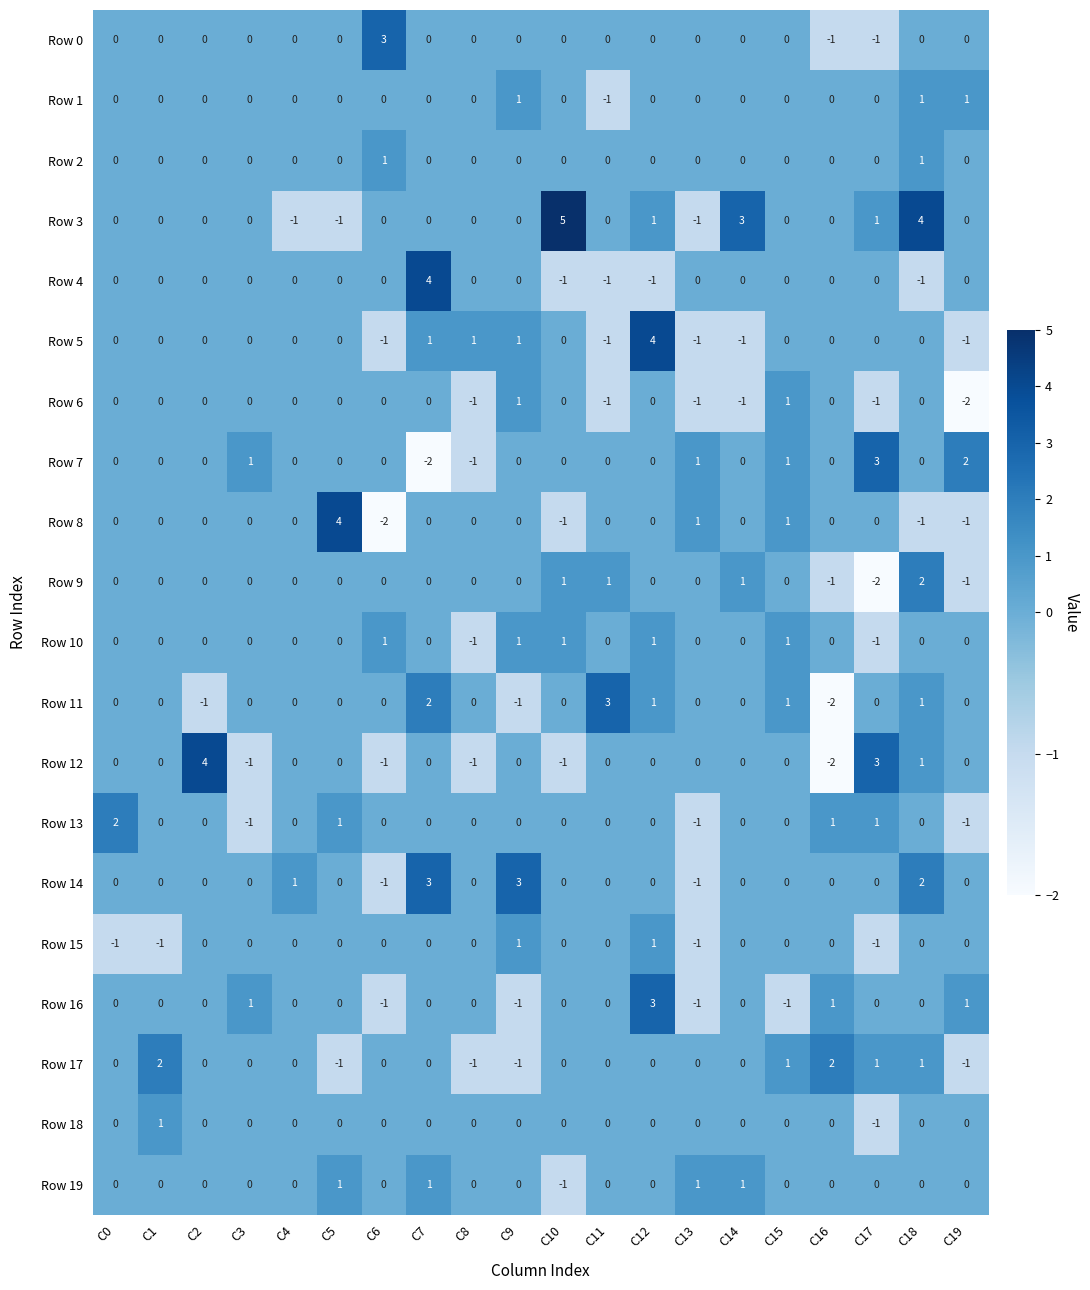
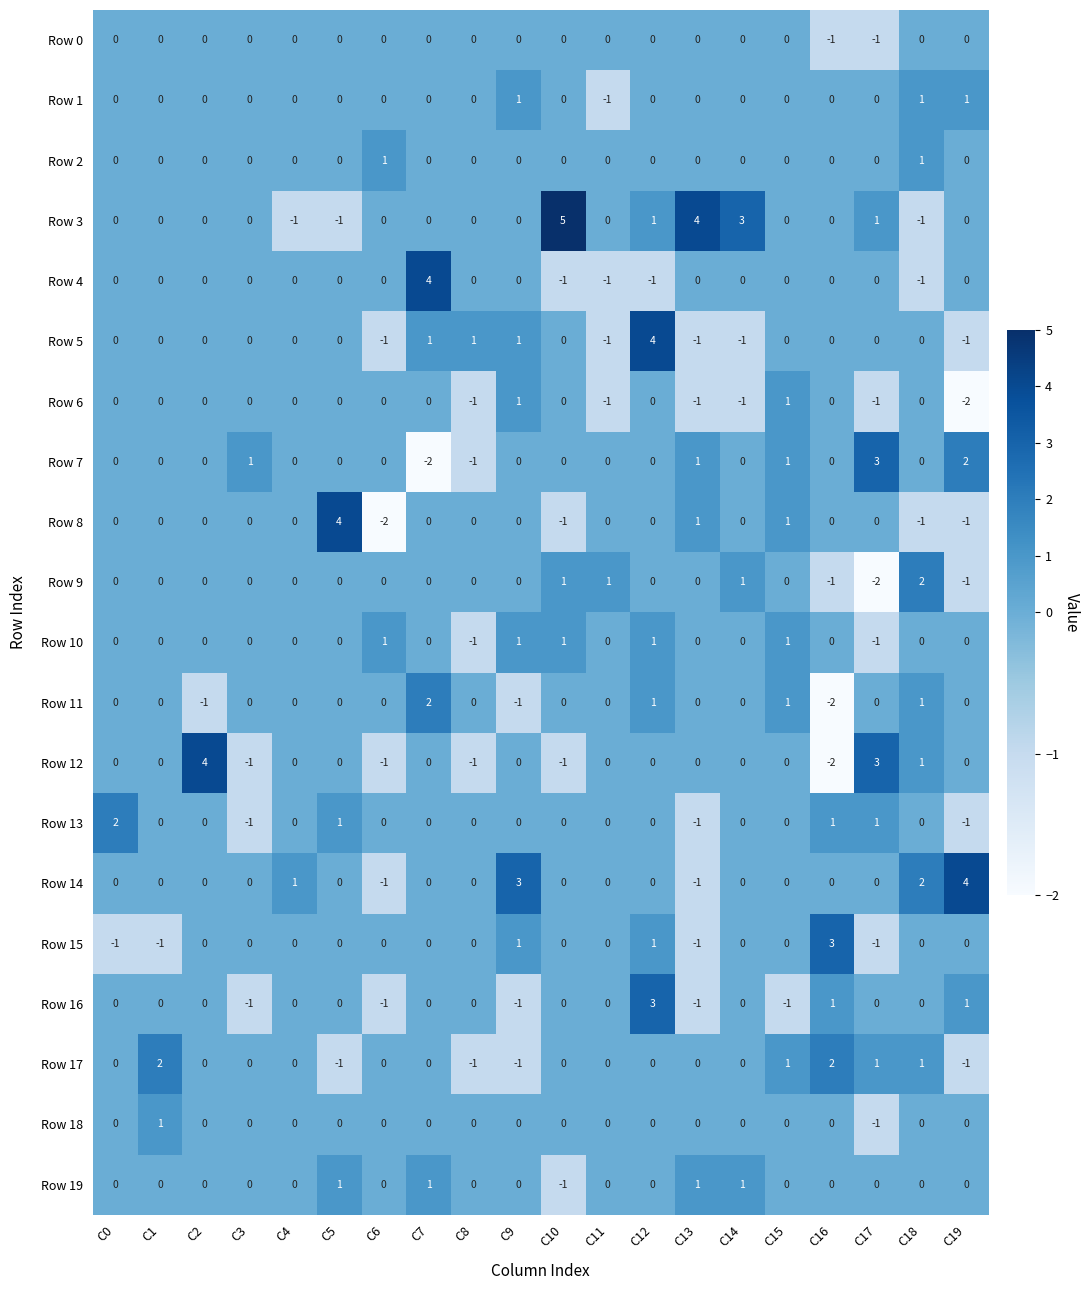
  {
    "Row 0": {
      "C0": 0,
      "C1": 0,
      "C2": 0,
      "C3": 0,
      "C4": 0,
      "C5": 0,
-     "C6": 3,
+     "C6": 0,
      "C7": 0,
      "C8": 0,
      "C9": 0,
      "C10": 0,
      "C11": 0,
      "C12": 0,
      "C13": 0,
      "C14": 0,
      "C15": 0,
      "C16": -1,
      "C17": -1,
      "C18": 0,
      "C19": 0
    },
    "Row 3": {
      "C0": 0,
      "C1": 0,
      "C2": 0,
      "C3": 0,
      "C4": -1,
      "C5": -1,
      "C6": 0,
      "C7": 0,
      "C8": 0,
      "C9": 0,
      "C10": 5,
      "C11": 0,
      "C12": 1,
-     "C13": -1,
+     "C13": 4,
      "C14": 3,
      "C15": 0,
      "C16": 0,
      "C17": 1,
-     "C18": 4,
+     "C18": -1,
      "C19": 0
    },
    "Row 11": {
      "C0": 0,
      "C1": 0,
      "C2": -1,
      "C3": 0,
      "C4": 0,
      "C5": 0,
      "C6": 0,
      "C7": 2,
      "C8": 0,
      "C9": -1,
      "C10": 0,
-     "C11": 3,
+     "C11": 0,
      "C12": 1,
      "C13": 0,
      "C14": 0,
      "C15": 1,
      "C16": -2,
      "C17": 0,
      "C18": 1,
      "C19": 0
    },
    "Row 14": {
      "C0": 0,
      "C1": 0,
      "C2": 0,
      "C3": 0,
      "C4": 1,
      "C5": 0,
      "C6": -1,
-     "C7": 3,
+     "C7": 0,
      "C8": 0,
      "C9": 3,
      "C10": 0,
      "C11": 0,
      "C12": 0,
      "C13": -1,
      "C14": 0,
      "C15": 0,
      "C16": 0,
      "C17": 0,
      "C18": 2,
-     "C19": 0
+     "C19": 4
    },
    "Row 15": {
      "C0": -1,
      "C1": -1,
      "C2": 0,
      "C3": 0,
      "C4": 0,
      "C5": 0,
      "C6": 0,
      "C7": 0,
      "C8": 0,
      "C9": 1,
      "C10": 0,
      "C11": 0,
      "C12": 1,
      "C13": -1,
      "C14": 0,
      "C15": 0,
-     "C16": 0,
+     "C16": 3,
      "C17": -1,
      "C18": 0,
      "C19": 0
    },
    "Row 16": {
      "C0": 0,
      "C1": 0,
      "C2": 0,
-     "C3": 1,
+     "C3": -1,
      "C4": 0,
      "C5": 0,
      "C6": -1,
      "C7": 0,
      "C8": 0,
      "C9": -1,
      "C10": 0,
      "C11": 0,
      "C12": 3,
      "C13": -1,
      "C14": 0,
      "C15": -1,
      "C16": 1,
      "C17": 0,
      "C18": 0,
      "C19": 1
    }
  }
